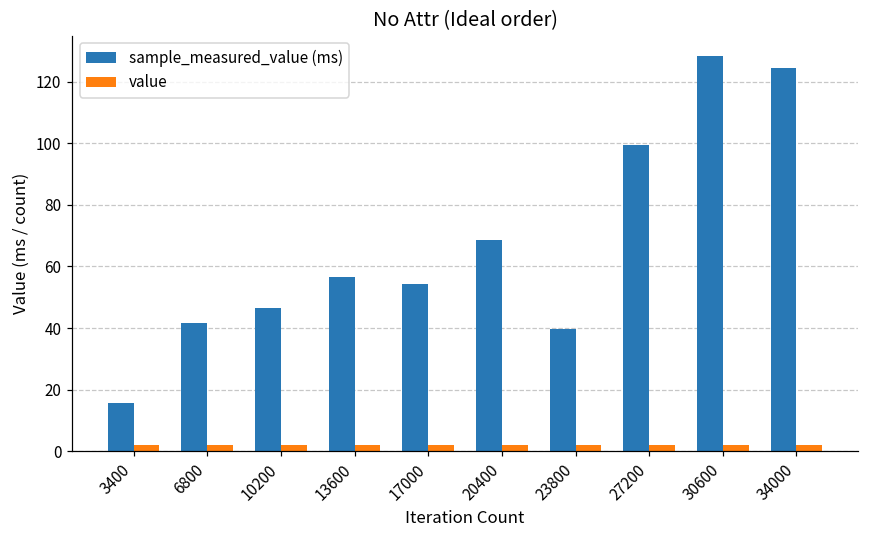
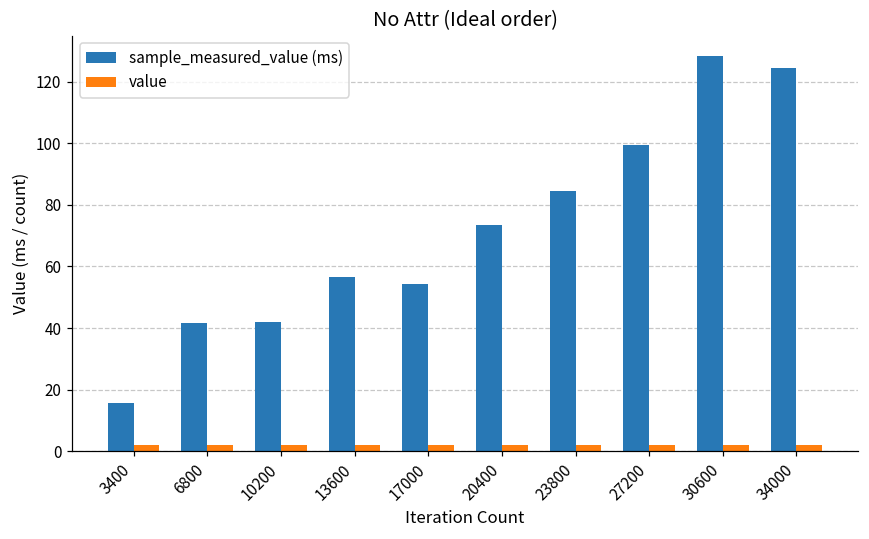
  {
    "sample_measured_value (ms)": {
      "3400": 16,
      "6800": 42,
-     "10200": 47,
+     "10200": 42,
      "13600": 57,
      "17000": 54,
-     "20400": 69,
-     "23800": 40,
+     "20400": 74,
+     "23800": 85,
      "27200": 99,
      "30600": 128,
      "34000": 125
    },
    "value": {
      "3400": 2,
      "6800": 2,
      "10200": 2,
      "13600": 2,
      "17000": 2,
      "20400": 2,
      "23800": 2,
      "27200": 2,
      "30600": 2,
      "34000": 2
    }
  }
